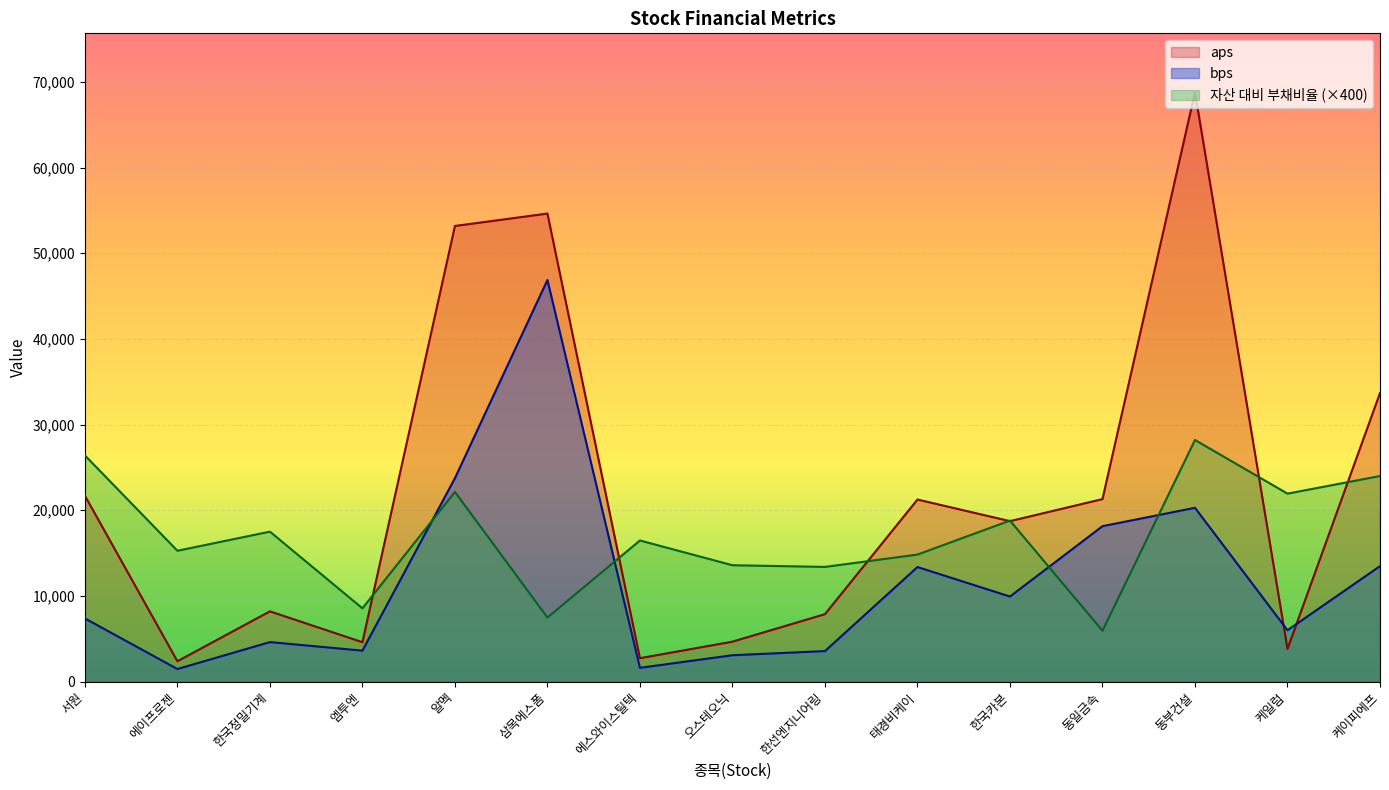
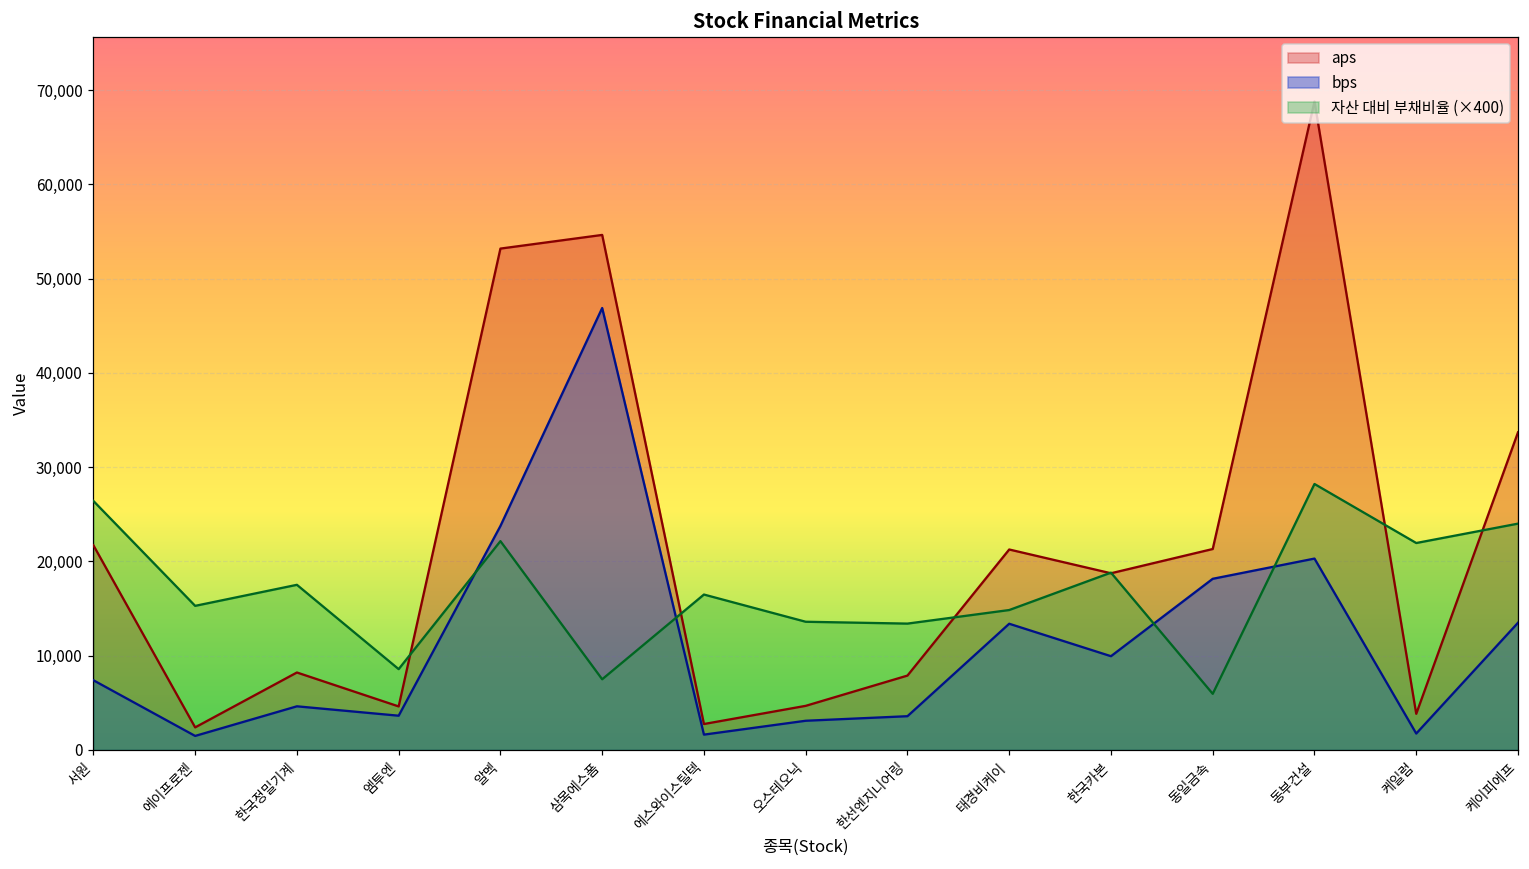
  {
    "aps": {
      "서원": "22,000",
      "에이프로젠": "2,000",
      "한국정밀기계": "8,000",
      "엠투엔": "5,000",
      "알멕": "53,000",
      "삼목에스폼": "55,000",
      "에스와이스틸텍": "3,000",
      "오스테오닉": "5,000",
      "한선엔지니어링": "8,000",
      "태경비케이": "21,000",
      "동일금속": "21,000",
      "케일럼": "4,000",
      "케이피에프": "34,000"
    },
    "bps": {
      "서원": "7,000",
      "에이프로젠": "1,000",
      "한국정밀기계": "5,000",
      "엠투엔": "4,000",
      "알멕": "24,000",
      "삼목에스폼": "47,000",
      "에스와이스틸텍": "2,000",
      "오스테오닉": "3,000",
      "한선엔지니어링": "4,000",
      "태경비케이": "13,000",
      "한국카본": "10,000",
      "동일금속": "18,000",
      "동부건설": "20,000",
-     "케일럼": "6,000",
+     "케일럼": "2,000",
      "케이피에프": "13,000"
    },
    "자산 대비 부채비율 (×400)": {
      "서원": "26,000",
      "에이프로젠": "15,000",
      "한국정밀기계": "18,000",
      "엠투엔": "9,000",
      "알멕": "22,000",
      "삼목에스폼": "7,000",
      "에스와이스틸텍": "16,000",
      "오스테오닉": "14,000",
      "한선엔지니어링": "13,000",
      "태경비케이": "15,000",
      "동일금속": "6,000",
      "동부건설": "28,000",
      "케일럼": "22,000",
      "케이피에프": "24,000"
    }
  }
